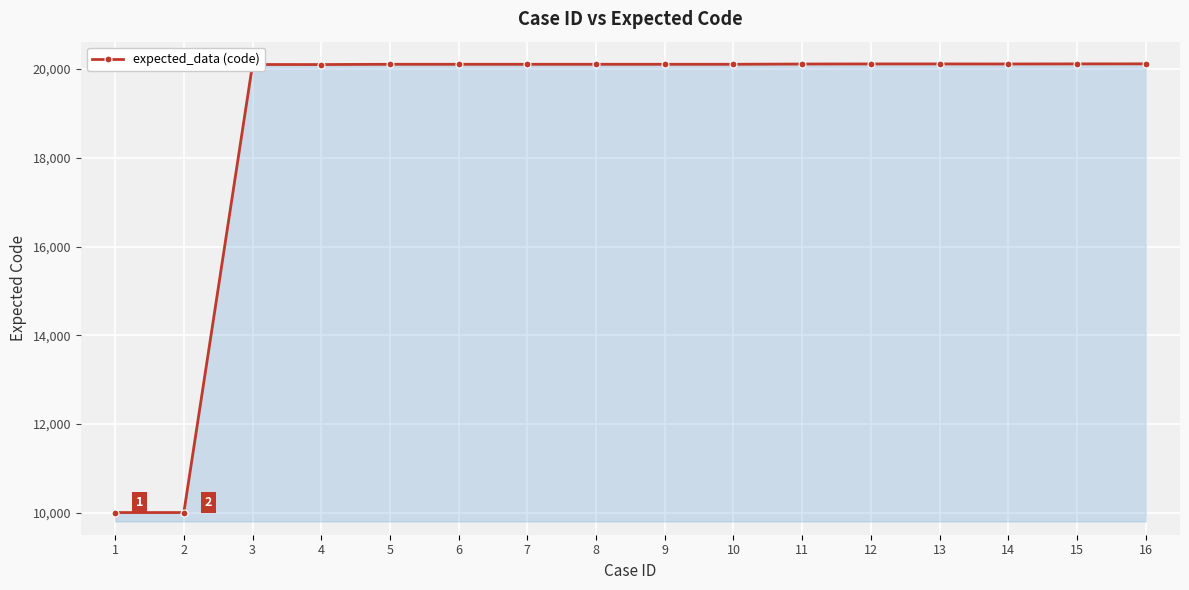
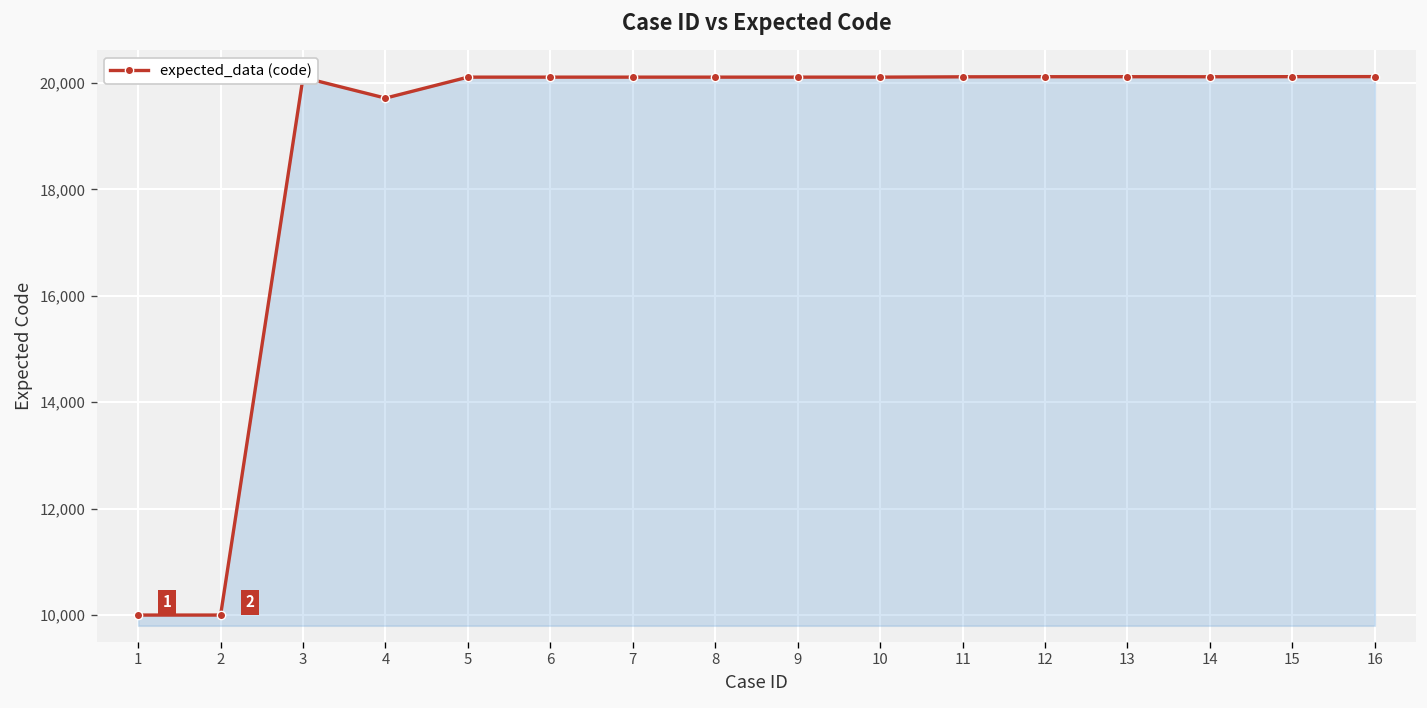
  {
-   "4": "20,100",
+   "4": "19,700",
    "5": "20,100",
    "6": "20,100",
    "7": "20,100",
    "8": "20,100",
    "9": "20,100",
    "10": "20,100",
    "11": "20,100",
    "12": "20,100",
    "13": "20,100",
    "14": "20,100",
    "15": "20,100",
    "16": "20,100"
  }
